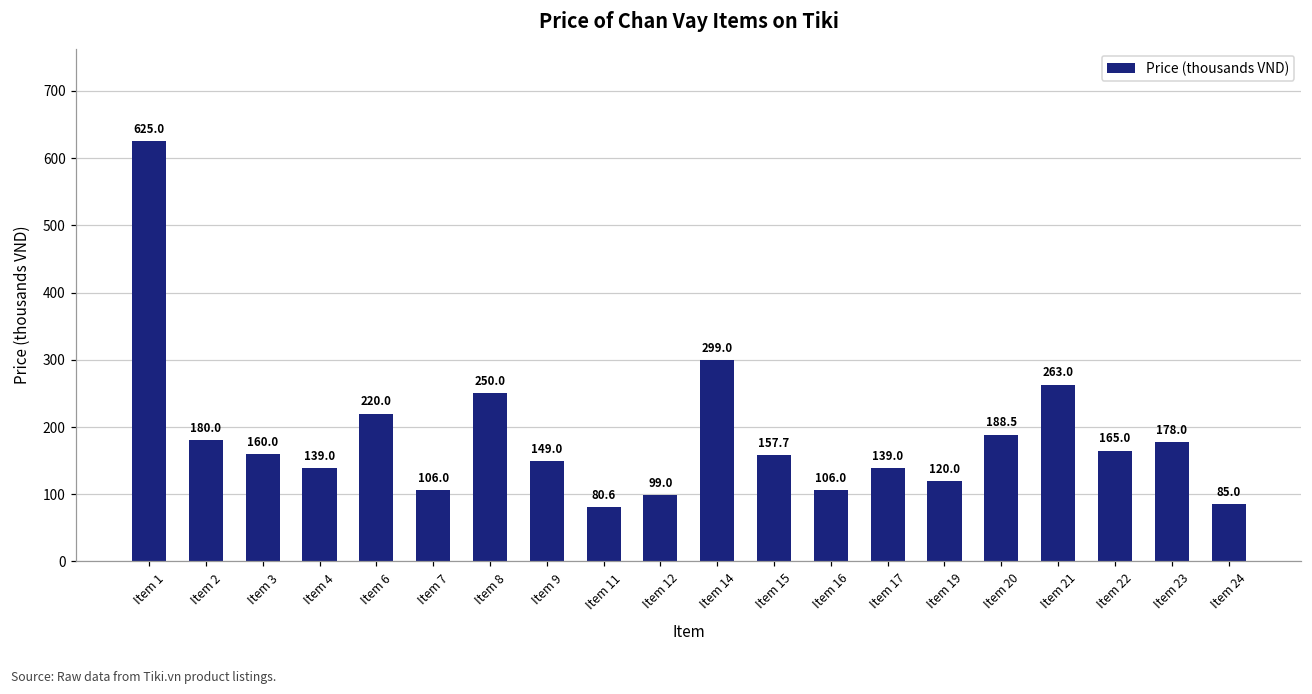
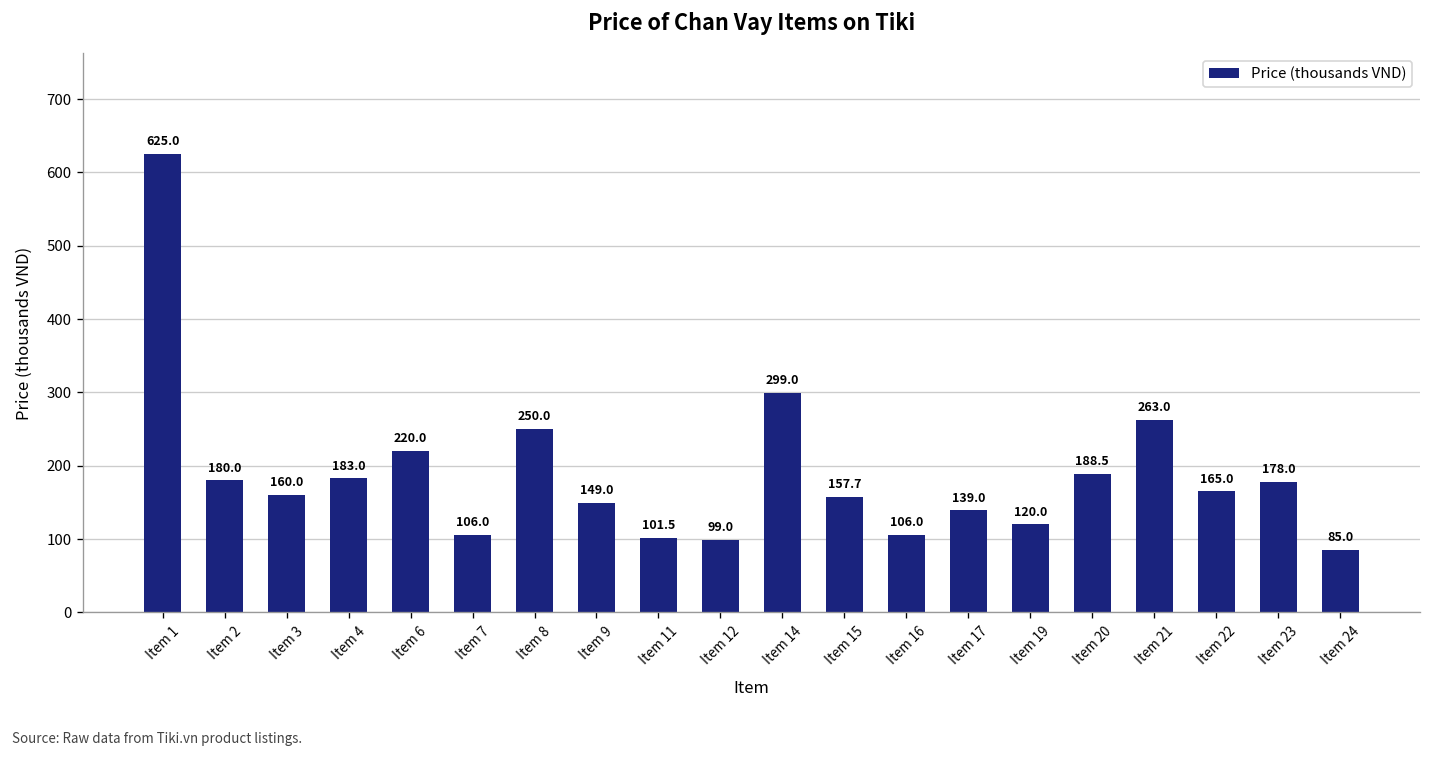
  {
    "Item 1": 625.0,
    "Item 2": 180.0,
    "Item 3": 160.0,
-   "Item 4": 139.0,
+   "Item 4": 183.0,
    "Item 6": 220.0,
    "Item 7": 106.0,
    "Item 8": 250.0,
    "Item 9": 149.0,
-   "Item 11": 80.6,
+   "Item 11": 101.5,
    "Item 12": 99.0,
    "Item 14": 299.0,
    "Item 15": 157.7,
    "Item 16": 106.0,
    "Item 17": 139.0,
    "Item 19": 120.0,
    "Item 20": 188.5,
    "Item 21": 263.0,
    "Item 22": 165.0,
    "Item 23": 178.0,
    "Item 24": 85.0
  }
